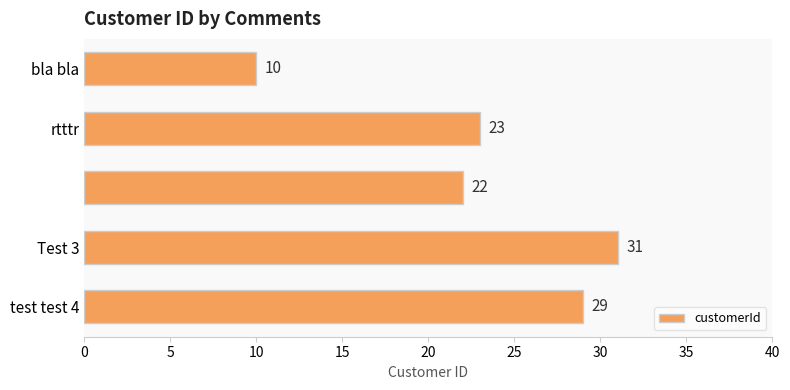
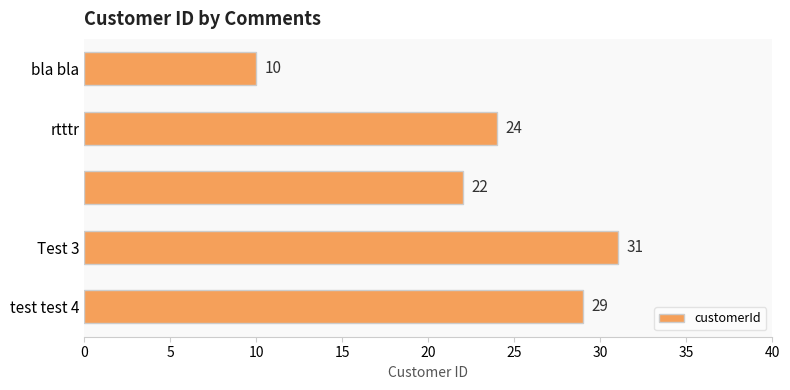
  {
    "bla bla": 10,
-   "rtttr": 23,
+   "rtttr": 24,
    "Test 3": 31,
    "test test 4": 29
  }
